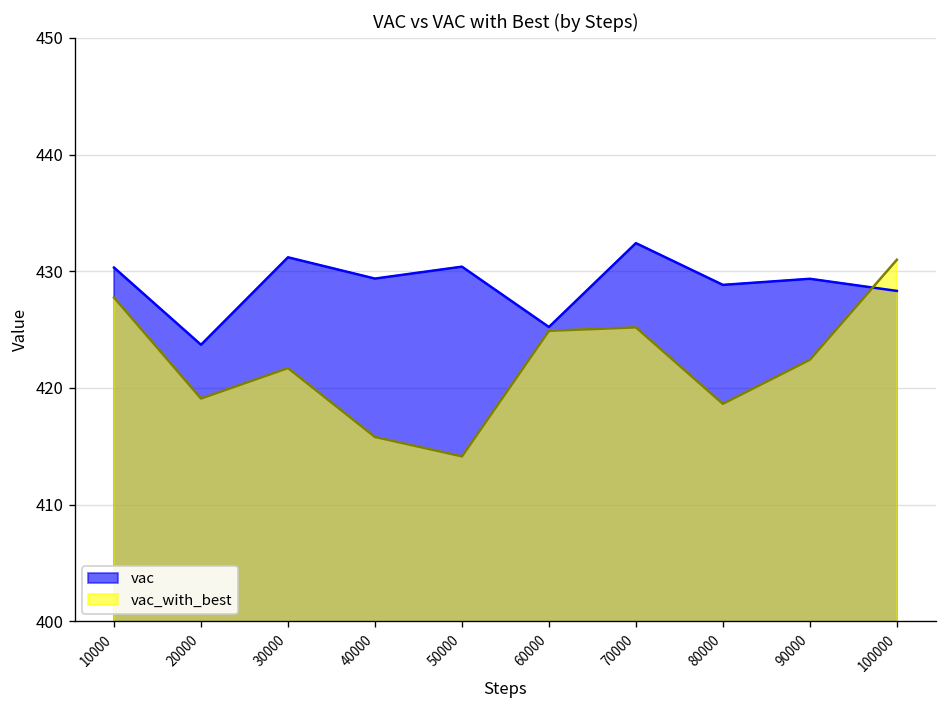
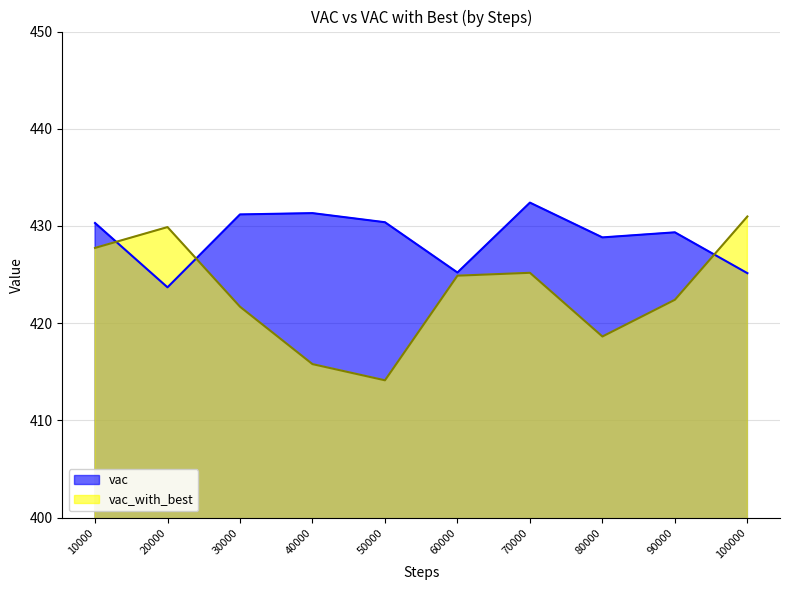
  {
    "vac": {
      "10000": 430,
      "20000": 424,
      "30000": 431,
-     "40000": 429,
+     "40000": 431,
      "50000": 430,
      "60000": 425,
      "70000": 432,
      "80000": 429,
      "90000": 429,
-     "100000": 428
+     "100000": 425
    },
    "vac_with_best": {
      "10000": 428,
-     "20000": 419,
+     "20000": 430,
      "30000": 422,
      "40000": 416,
      "50000": 414,
      "60000": 425,
      "70000": 425,
      "80000": 419,
      "90000": 422,
      "100000": 431
    }
  }
